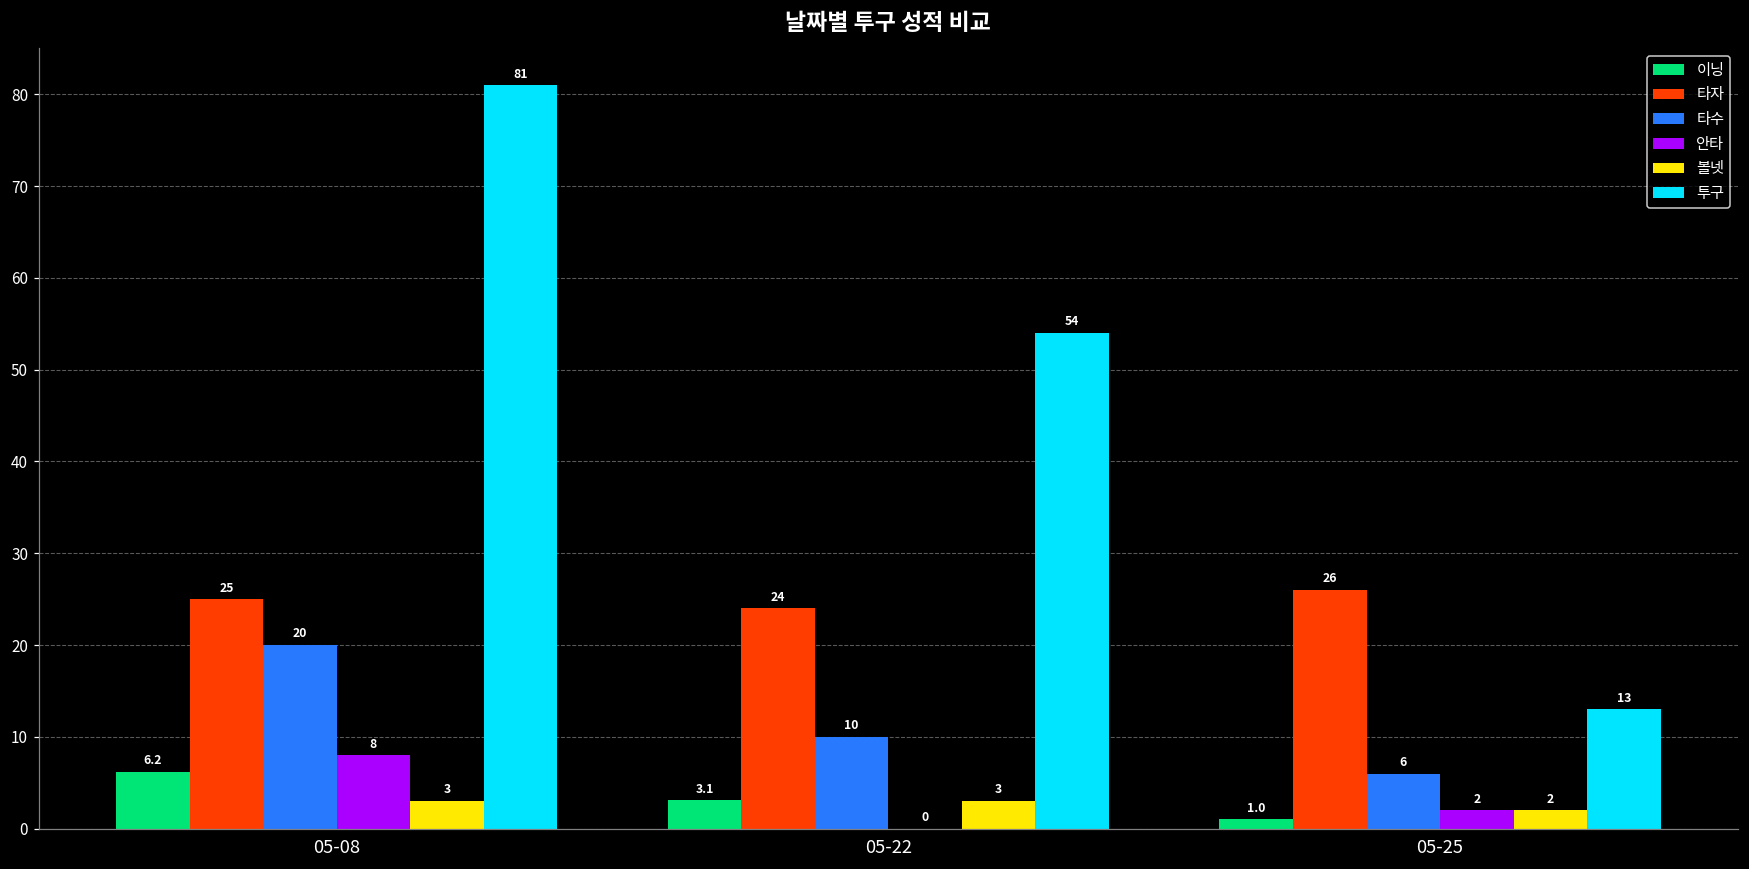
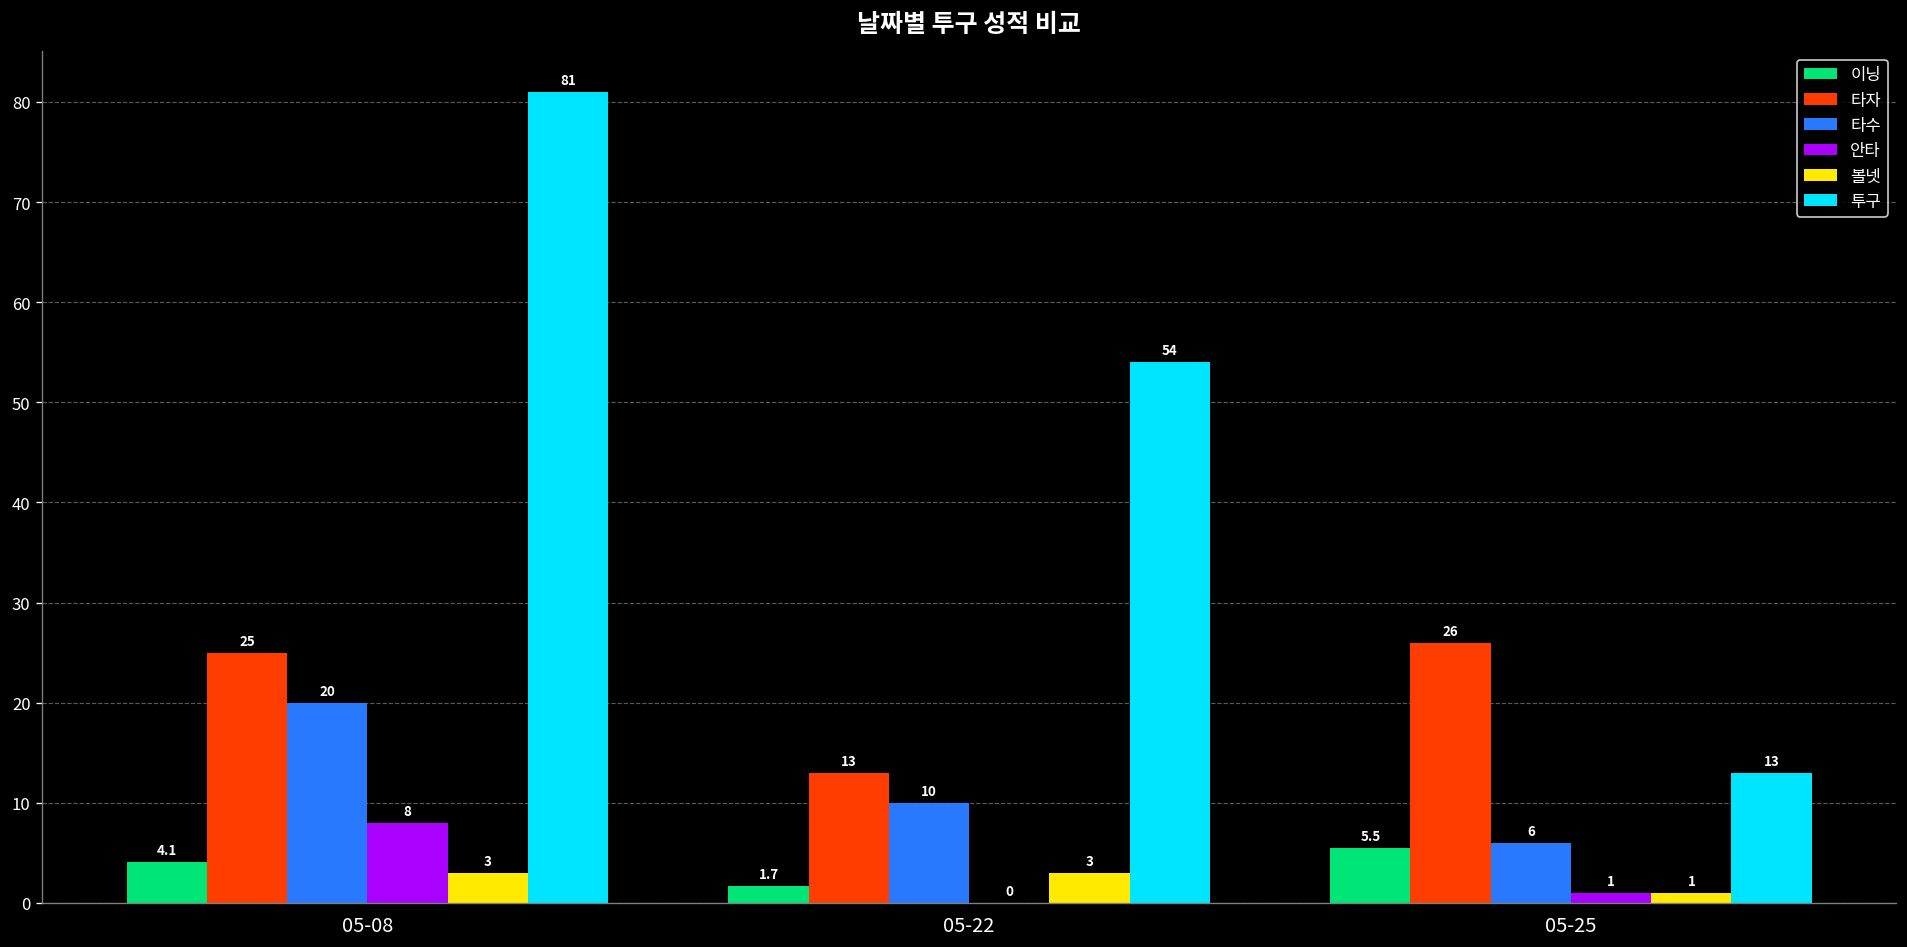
  {
    "이닝": {
-     "05-08": 6.2,
-     "05-22": 3.1,
-     "05-25": 1.0
+     "05-08": 4.1,
+     "05-22": 1.7,
+     "05-25": 5.5
    },
    "타자": {
      "05-08": 25,
-     "05-22": 24,
+     "05-22": 13,
      "05-25": 26
    },
    "타수": {
      "05-08": 20,
      "05-22": 10,
      "05-25": 6
    },
    "안타": {
      "05-08": 8,
      "05-22": 0,
-     "05-25": 2
+     "05-25": 1
    },
    "볼넷": {
      "05-08": 3,
      "05-22": 3,
-     "05-25": 2
+     "05-25": 1
    },
    "투구": {
      "05-08": 81,
      "05-22": 54,
      "05-25": 13
    }
  }
